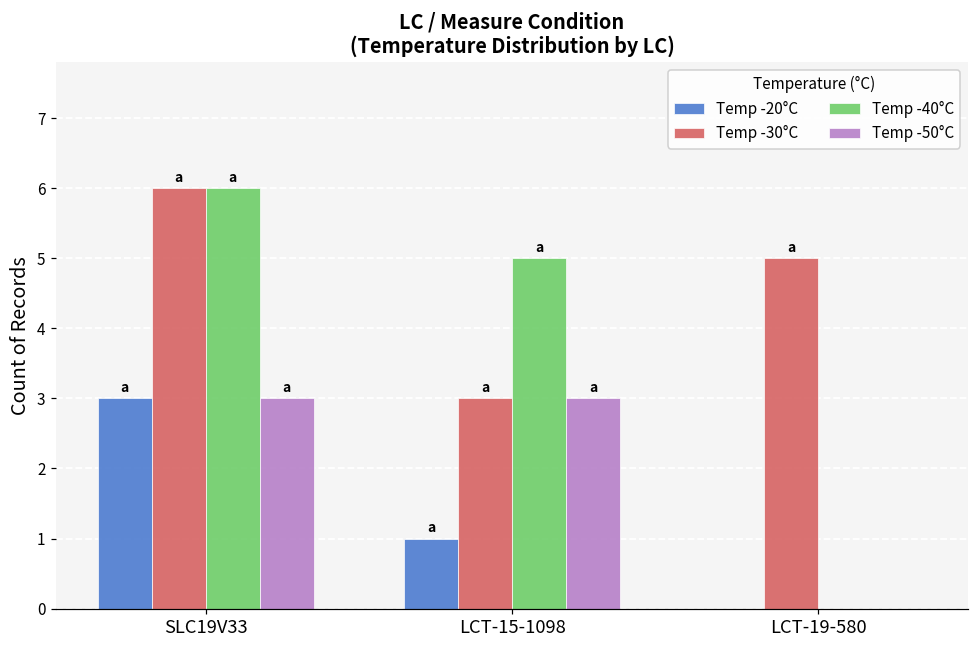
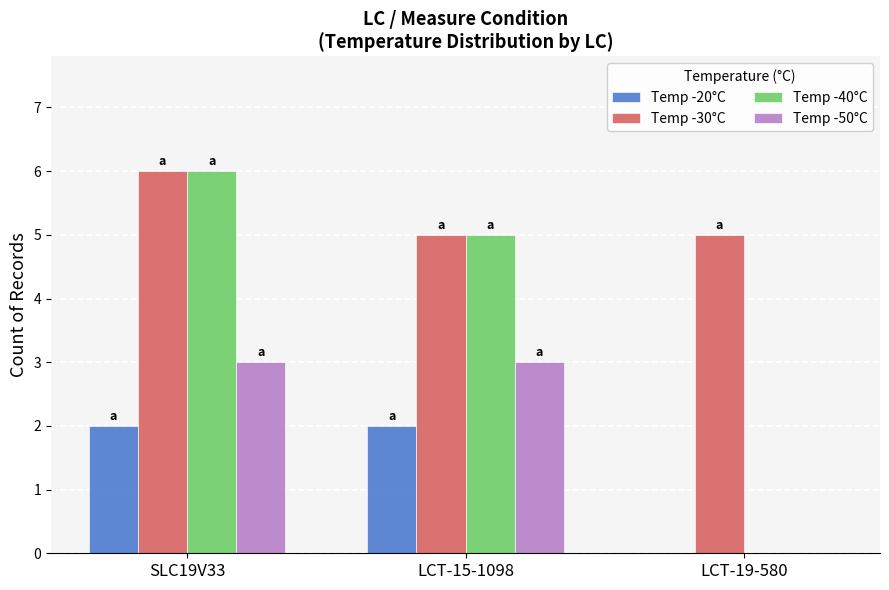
  {
    "Temp -20°C": {
-     "SLC19V33": 3,
-     "LCT-15-1098": 1,
+     "SLC19V33": 2,
+     "LCT-15-1098": 2,
      "LCT-19-580": 0
    },
    "Temp -30°C": {
      "SLC19V33": 6,
-     "LCT-15-1098": 3,
+     "LCT-15-1098": 5,
      "LCT-19-580": 5
    },
    "Temp -40°C": {
      "SLC19V33": 6,
      "LCT-15-1098": 5,
      "LCT-19-580": 0
    },
    "Temp -50°C": {
      "SLC19V33": 3,
      "LCT-15-1098": 3,
      "LCT-19-580": 0
    }
  }
